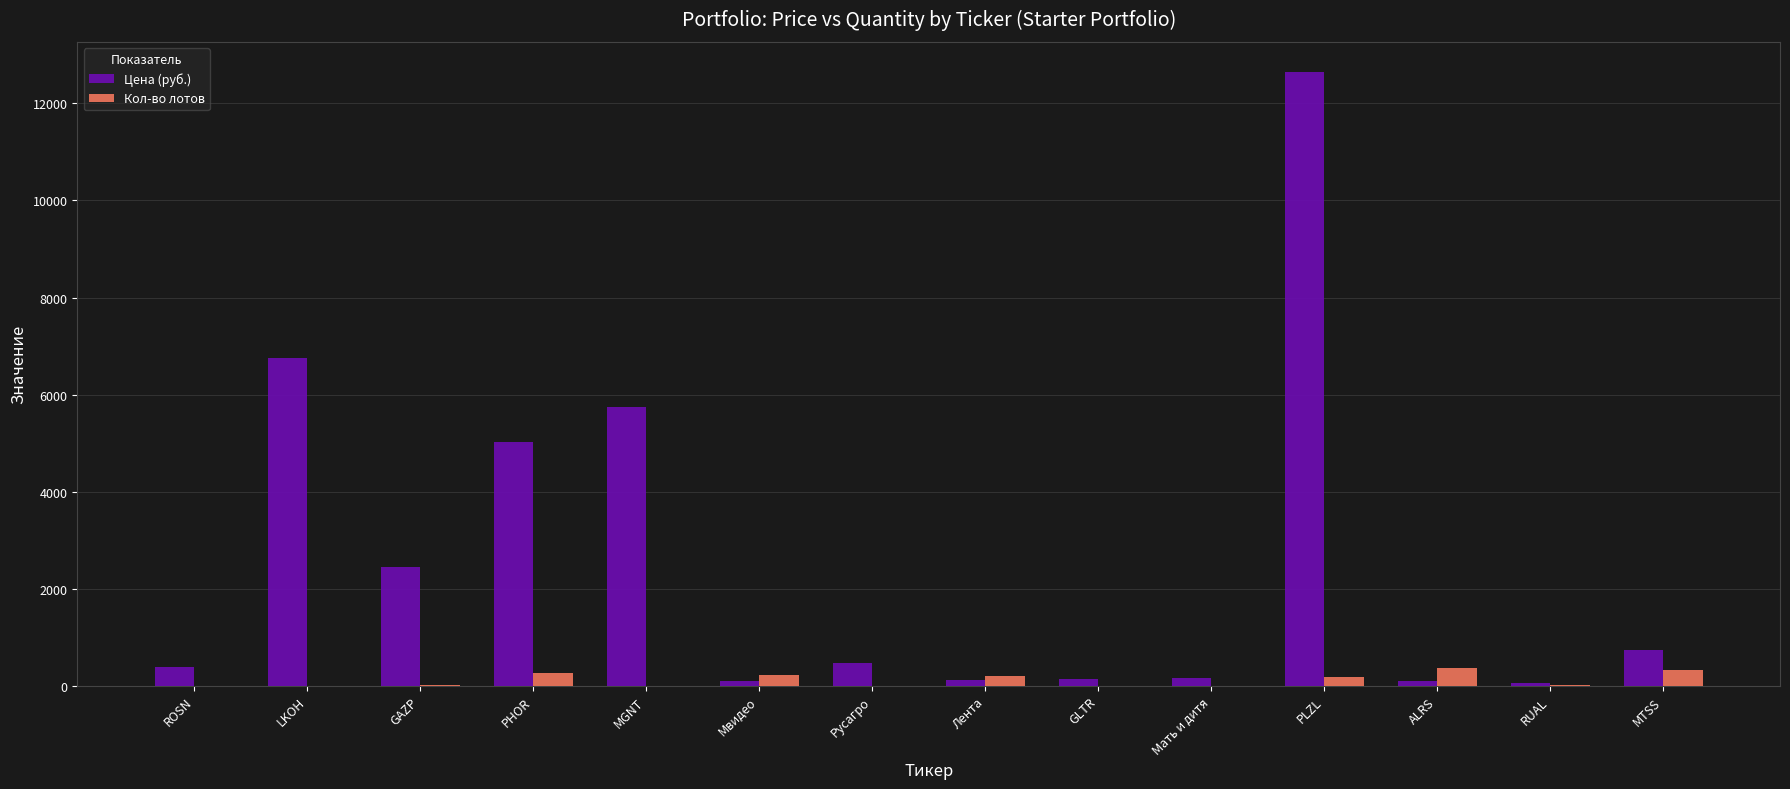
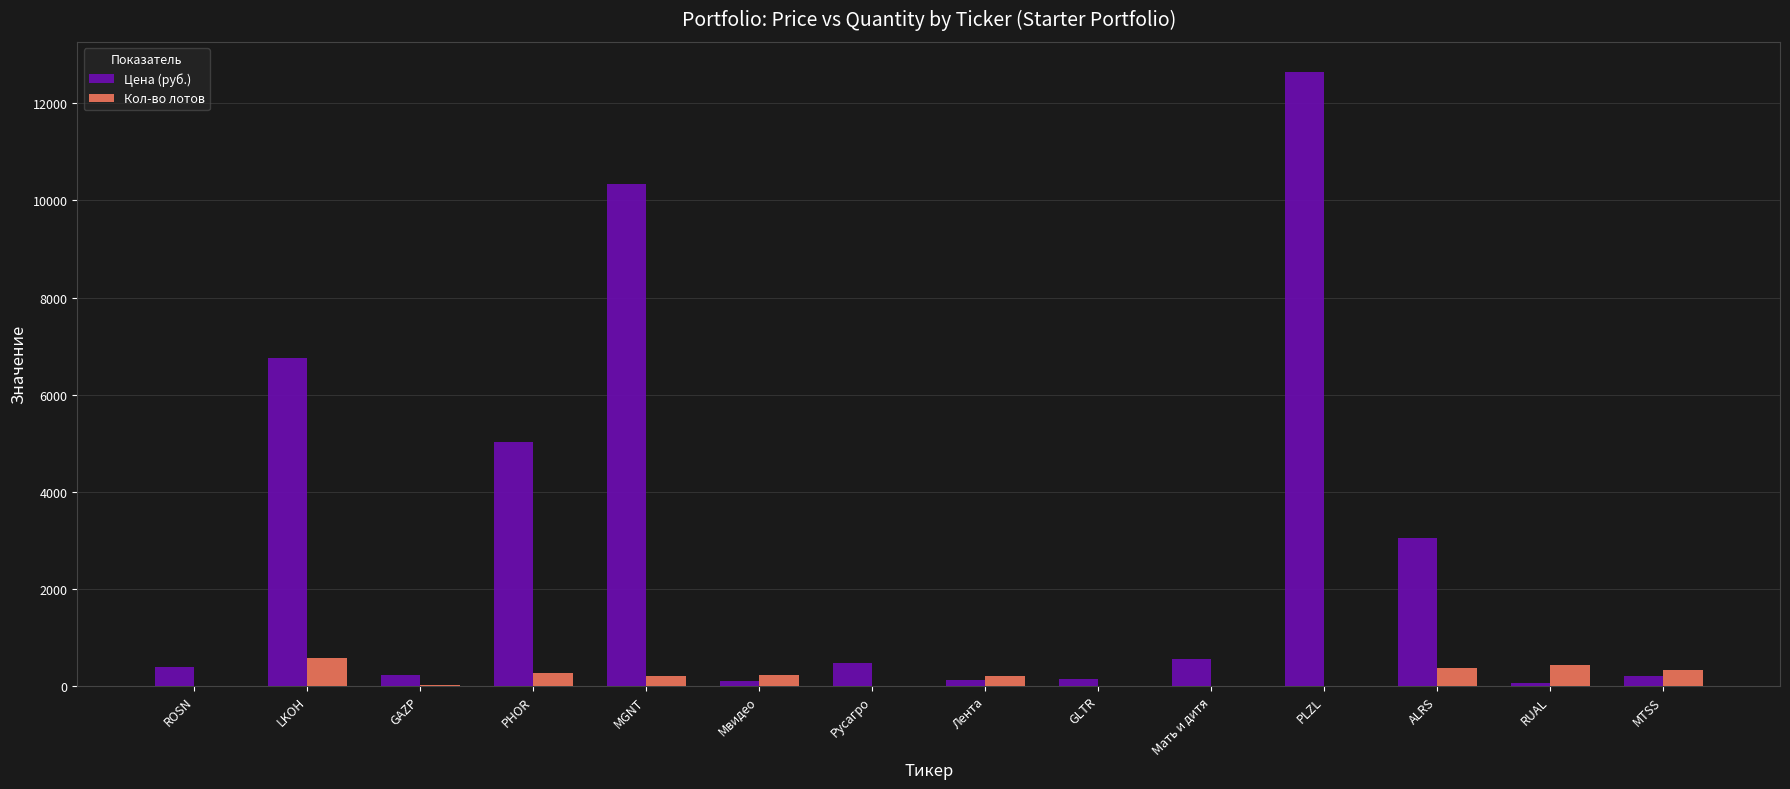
  {
    "Цена (руб.)": {
      "ROSN": 400,
      "LKOH": 6800,
-     "GAZP": 2500,
+     "GAZP": 200,
      "PHOR": 5000,
-     "MGNT": 5800,
+     "MGNT": 10300,
      "Мвидео": 100,
      "Русагро": 500,
      "Лента": 100,
      "GLTR": 100,
-     "Мать и дитя": 200,
+     "Мать и дитя": 600,
      "PLZL": 12600,
-     "ALRS": 100,
+     "ALRS": 3000,
      "RUAL": 100,
-     "MTSS": 700
+     "MTSS": 200
    },
    "Кол-во лотов": {
-     "LKOH": 0,
+     "LKOH": 600,
      "PHOR": 300,
-     "MGNT": 0,
+     "MGNT": 200,
      "Мвидео": 200,
      "Лента": 200,
-     "PLZL": 200,
+     "PLZL": 0,
      "ALRS": 400,
-     "RUAL": 0,
+     "RUAL": 400,
      "MTSS": 300
    }
  }
